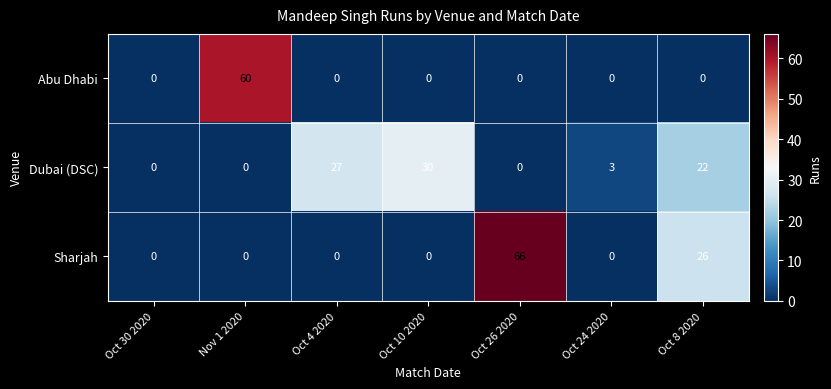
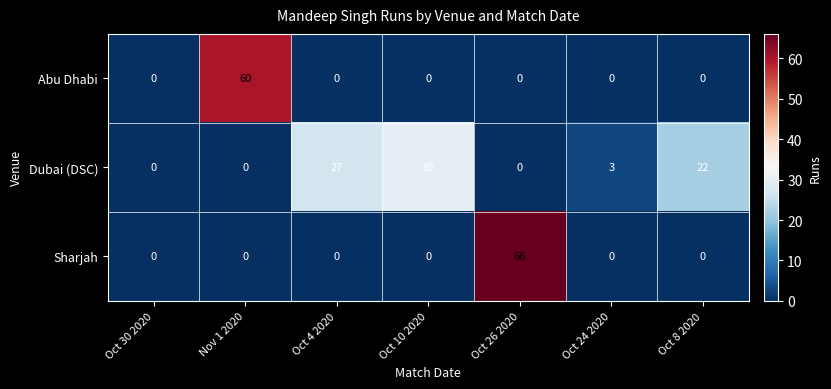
  {
    "Abu Dhabi": {
      "Oct 30 2020": 0,
      "Nov 1 2020": 60,
      "Oct 4 2020": 0,
      "Oct 10 2020": 0,
      "Oct 26 2020": 0,
      "Oct 24 2020": 0,
      "Oct 8 2020": 0
    },
    "Dubai (DSC)": {
      "Oct 30 2020": 0,
      "Nov 1 2020": 0,
      "Oct 26 2020": 0,
      "Oct 24 2020": 3,
      "Oct 8 2020": 22
    },
    "Sharjah": {
      "Oct 30 2020": 0,
      "Nov 1 2020": 0,
      "Oct 4 2020": 0,
      "Oct 10 2020": 0,
      "Oct 26 2020": 66,
      "Oct 24 2020": 0,
-     "Oct 8 2020": 26
+     "Oct 8 2020": 0
    }
  }
